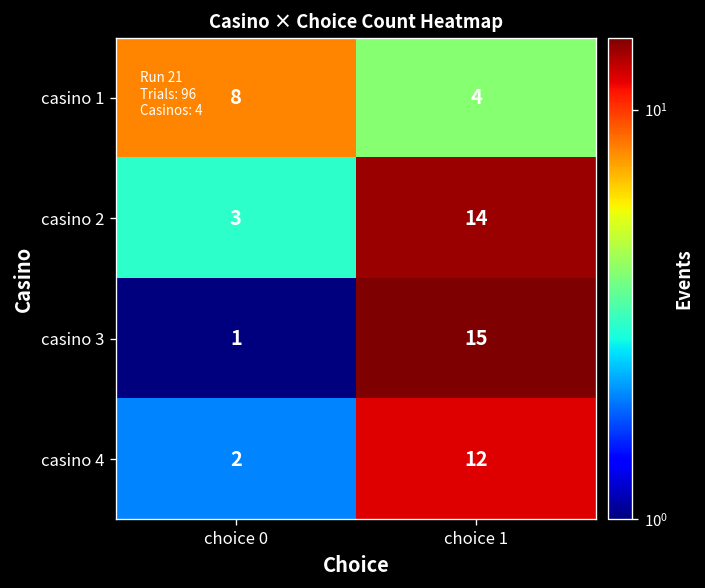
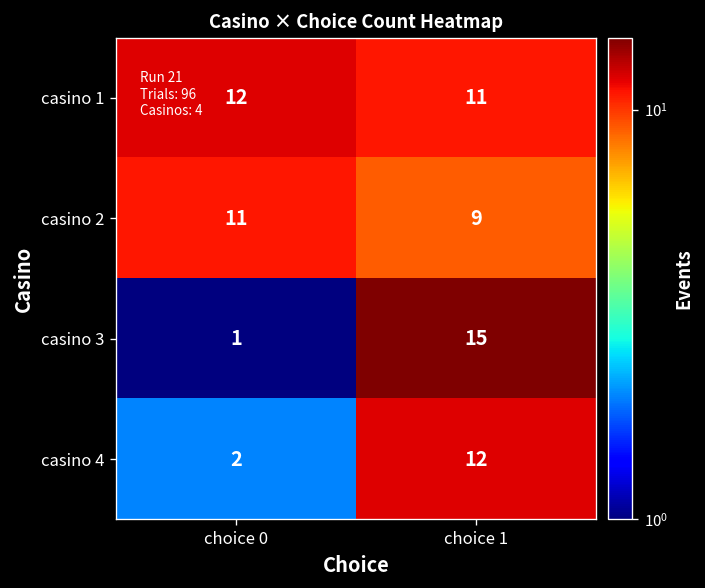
  {
    "casino 1": {
-     "choice 0": 8,
-     "choice 1": 4
+     "choice 0": 12,
+     "choice 1": 11
    },
    "casino 2": {
-     "choice 0": 3,
-     "choice 1": 14
+     "choice 0": 11,
+     "choice 1": 9
    },
    "casino 3": {
      "choice 0": 1,
      "choice 1": 15
    },
    "casino 4": {
      "choice 0": 2,
      "choice 1": 12
    }
  }
